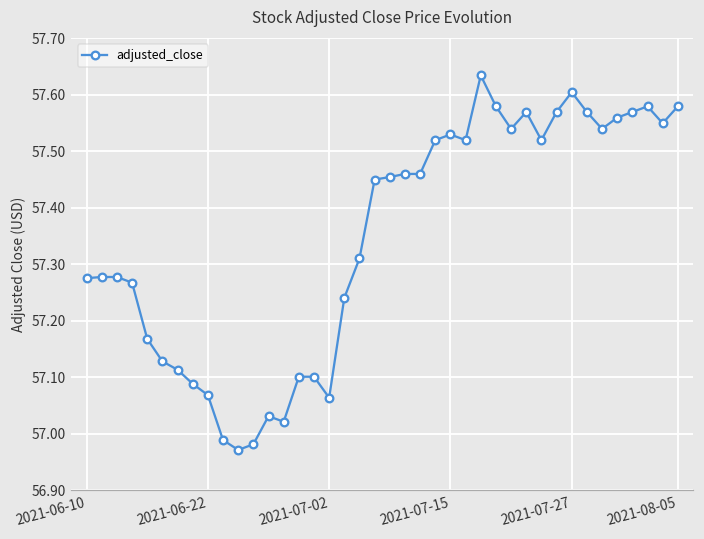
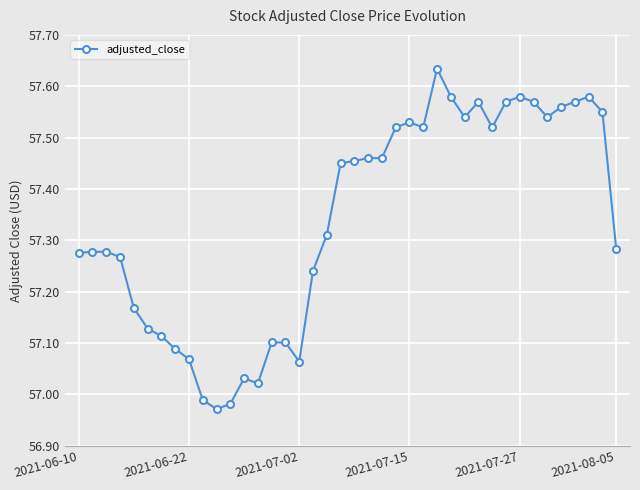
  {
    "2021-06-10": 57.28,
    "2021-06-22": 57.07,
    "2021-07-02": 57.06,
    "2021-07-15": 57.53,
-   "2021-07-27": 57.60,
-   "2021-08-05": 57.58
+   "2021-07-27": 57.58,
+   "2021-08-05": 57.28
  }
